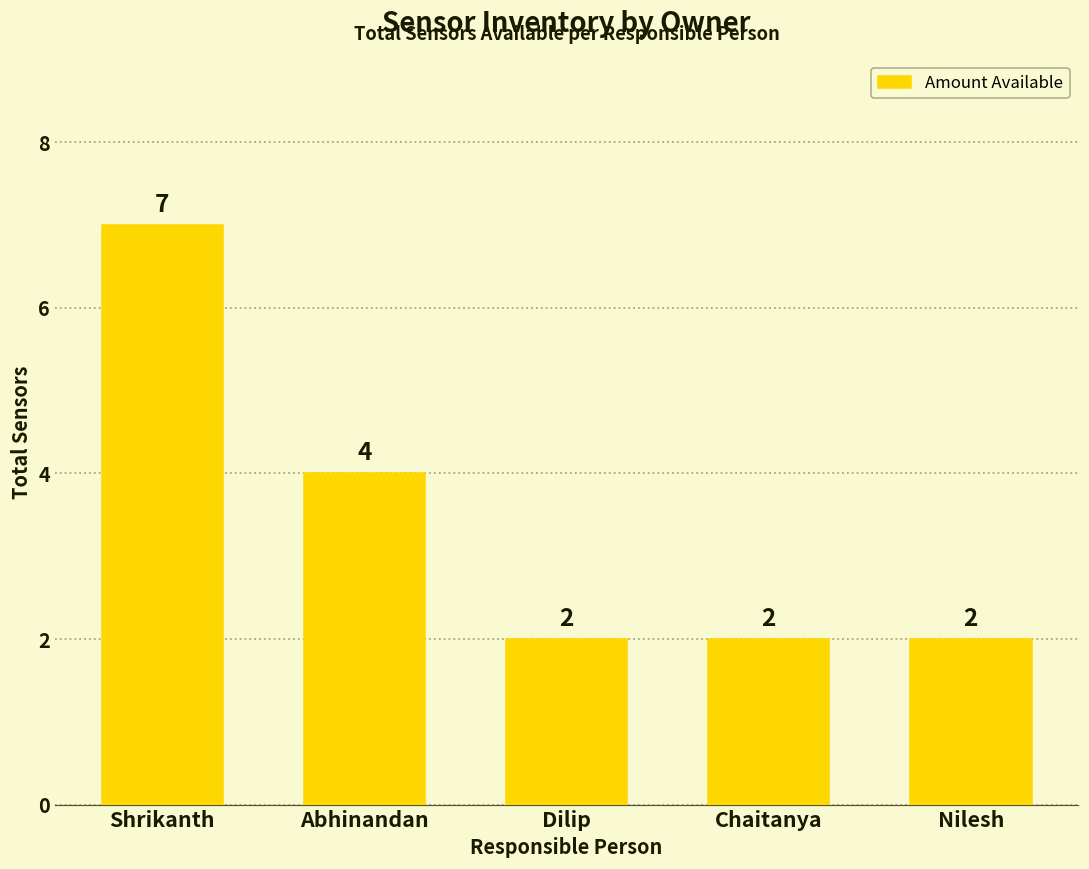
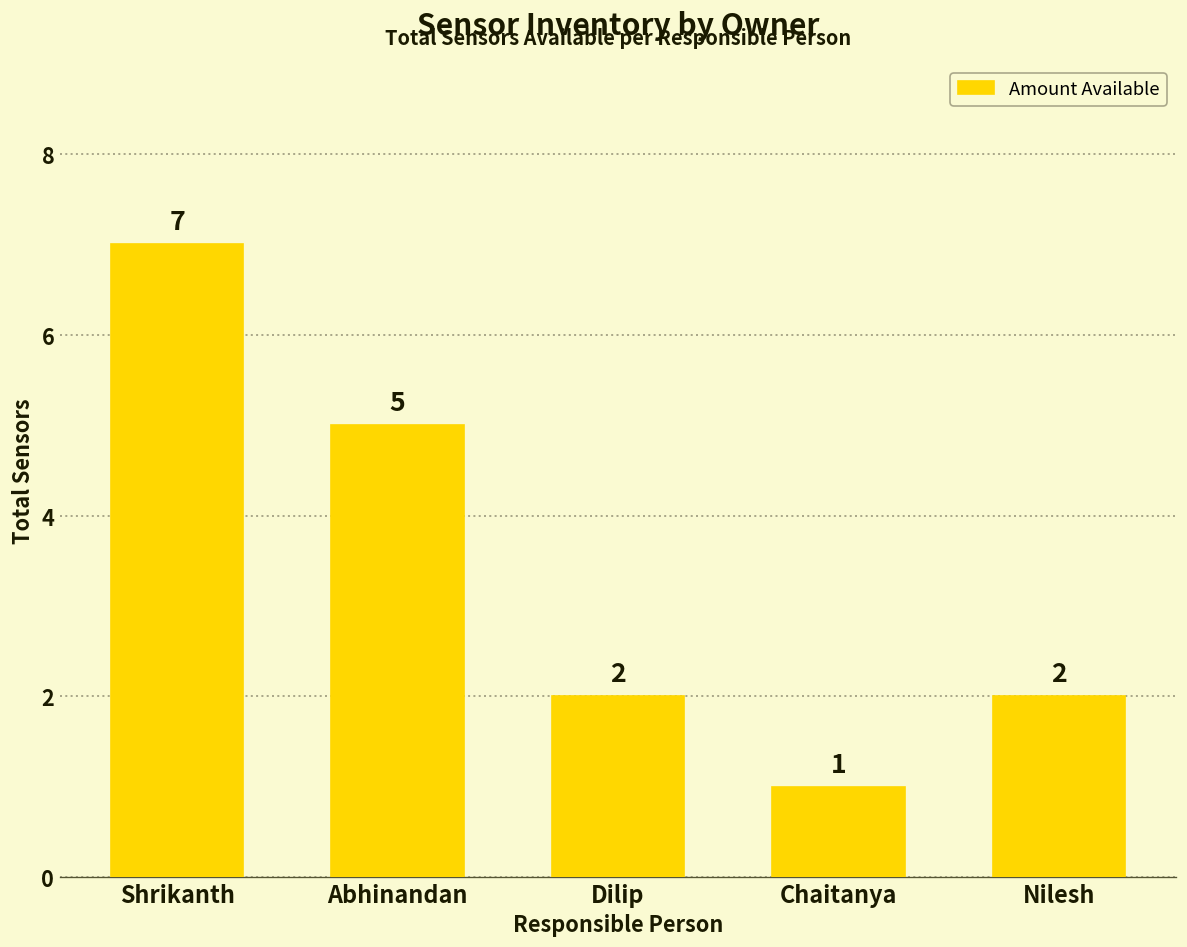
  {
    "Shrikanth": 7,
-   "Abhinandan": 4,
+   "Abhinandan": 5,
    "Dilip": 2,
-   "Chaitanya": 2,
+   "Chaitanya": 1,
    "Nilesh": 2
  }
